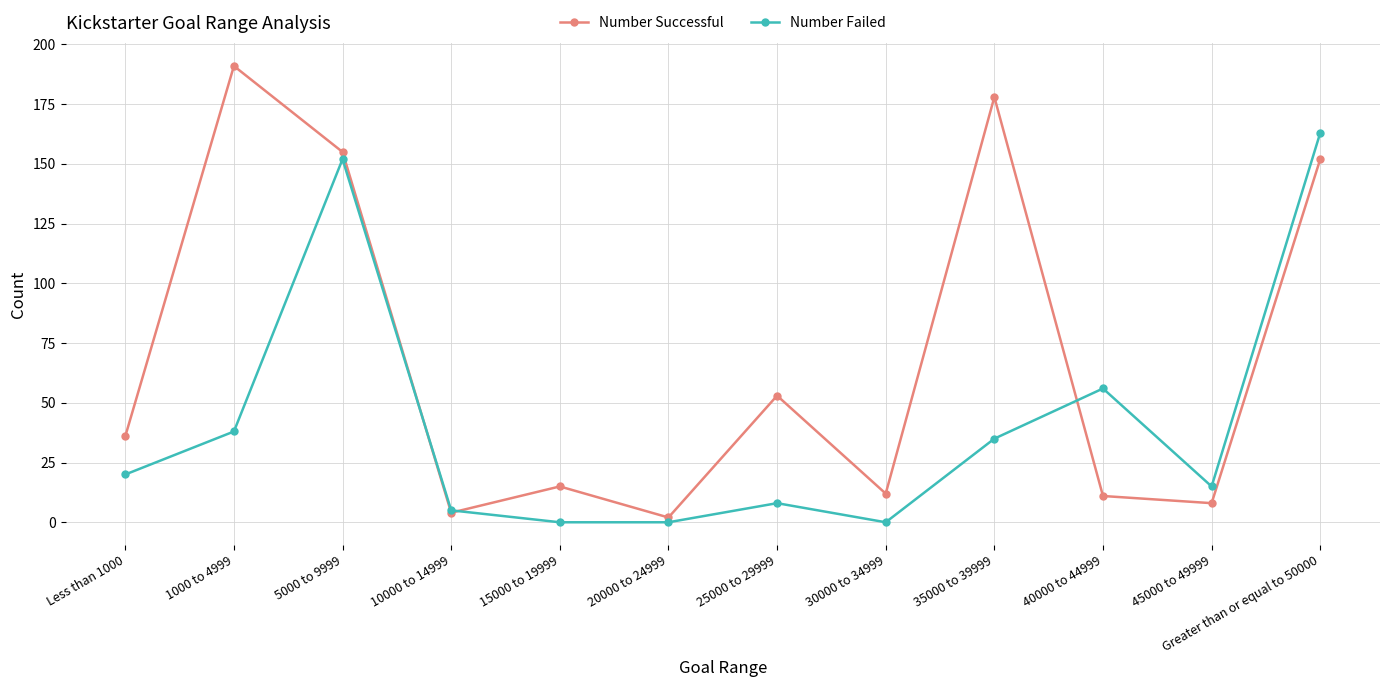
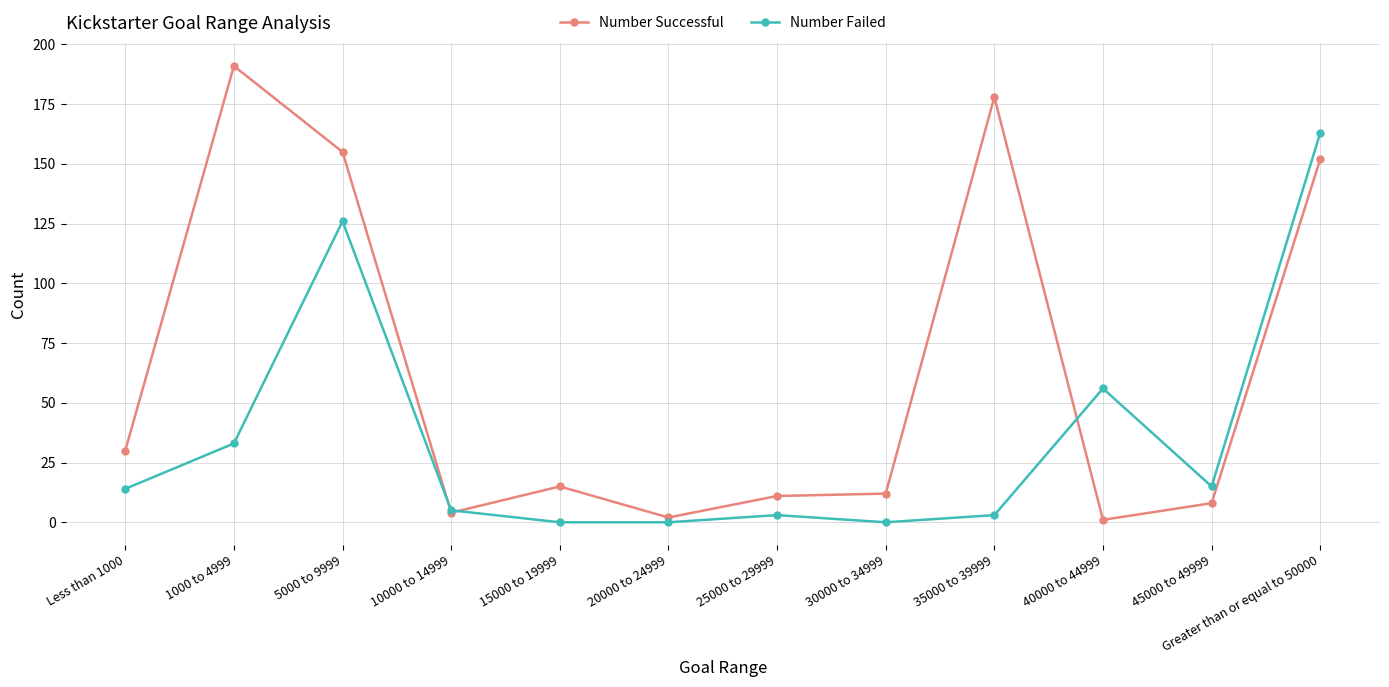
  {
    "Number Successful": {
-     "Less than 1000": 36,
+     "Less than 1000": 30,
      "1000 to 4999": 191,
      "5000 to 9999": 155,
      "15000 to 19999": 15,
      "20000 to 24999": 2,
-     "25000 to 29999": 53,
+     "25000 to 29999": 11,
      "30000 to 34999": 12,
      "35000 to 39999": 178,
-     "40000 to 44999": 11,
+     "40000 to 44999": 1,
      "45000 to 49999": 8,
      "Greater than or equal to 50000": 152
    },
    "Number Failed": {
-     "Less than 1000": 20,
-     "1000 to 4999": 38,
-     "5000 to 9999": 152,
+     "Less than 1000": 14,
+     "1000 to 4999": 33,
+     "5000 to 9999": 126,
      "15000 to 19999": 0,
      "20000 to 24999": 0,
-     "25000 to 29999": 8,
+     "25000 to 29999": 3,
      "30000 to 34999": 0,
-     "35000 to 39999": 35,
+     "35000 to 39999": 3,
      "40000 to 44999": 56,
      "45000 to 49999": 15,
      "Greater than or equal to 50000": 163
    }
  }
